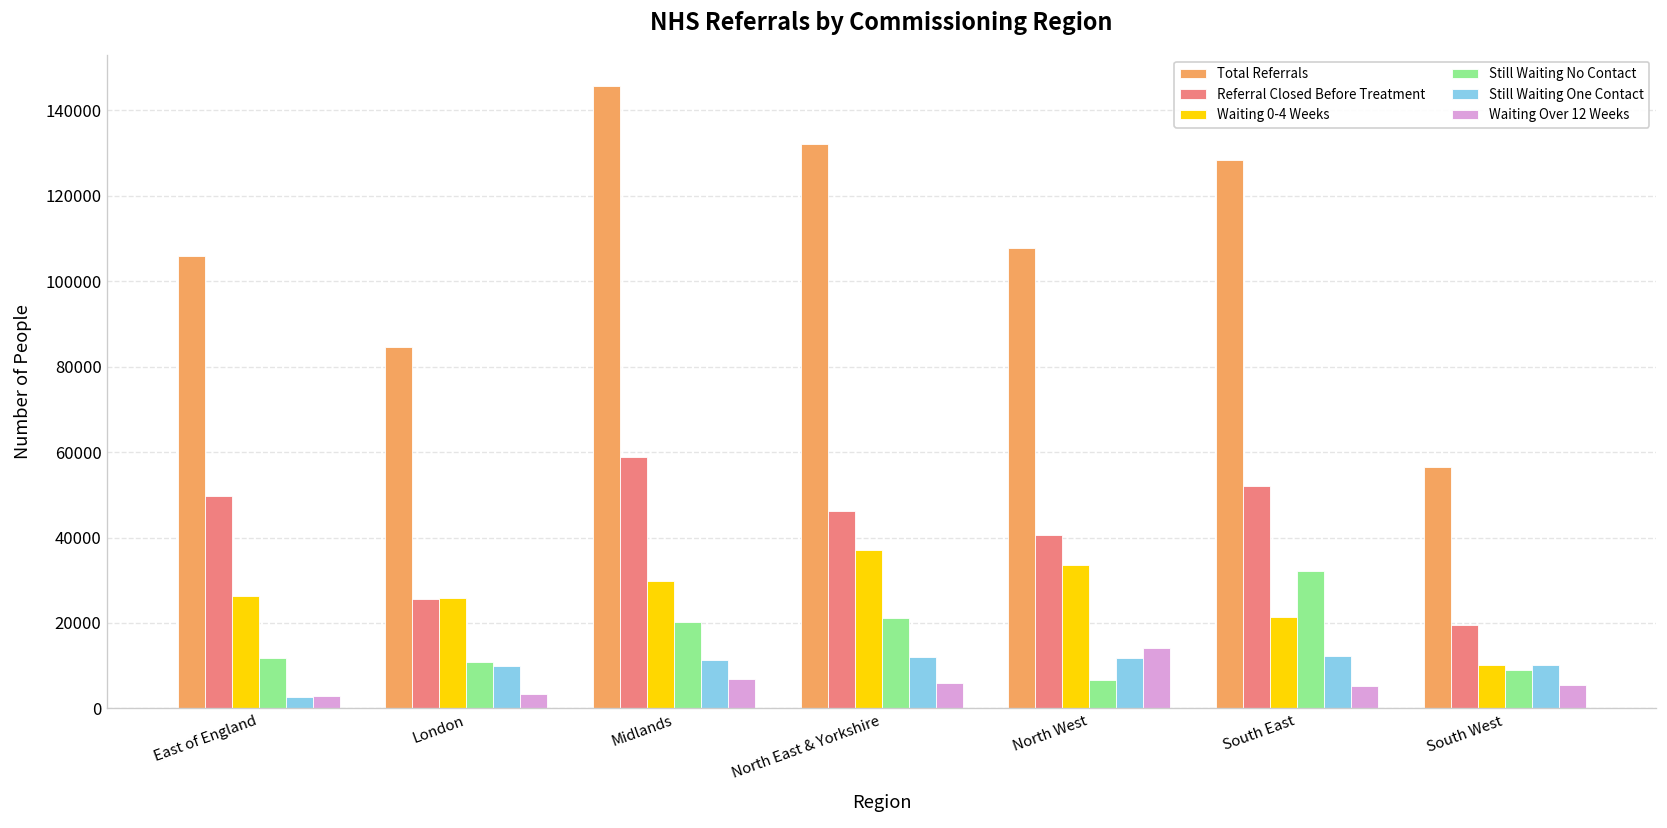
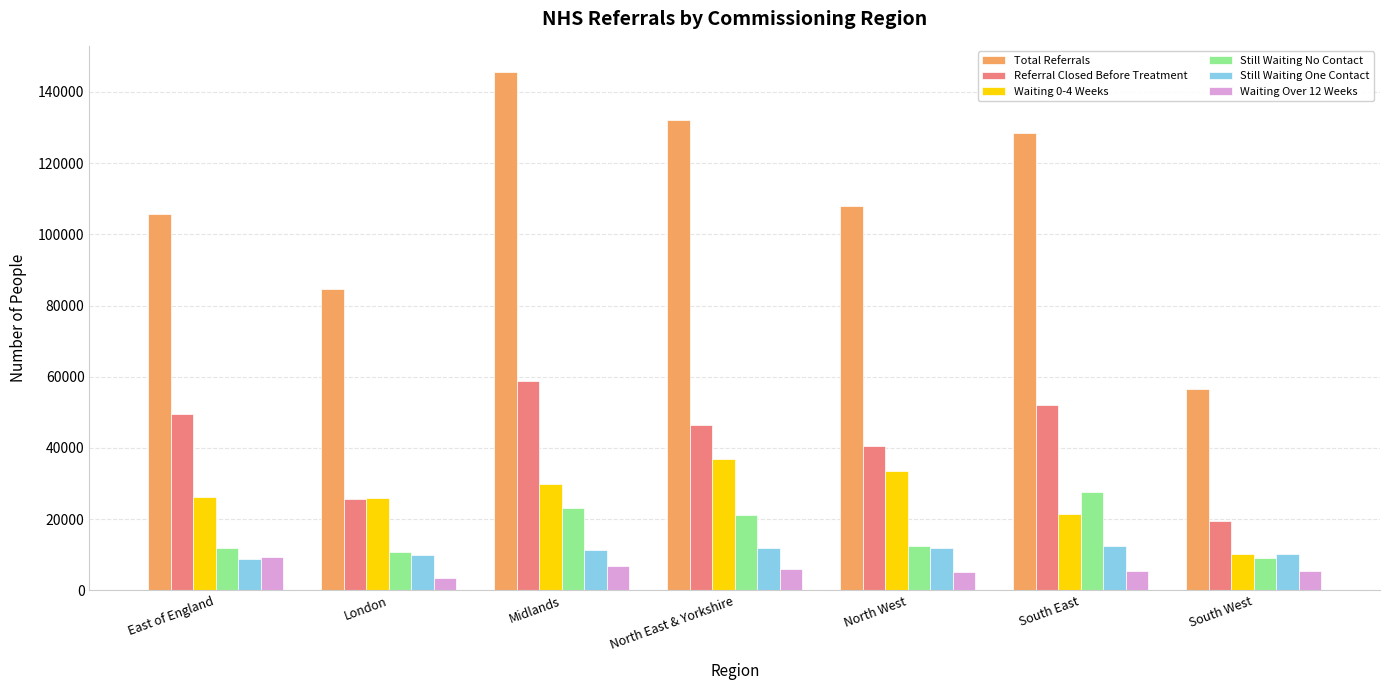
  {
    "Waiting 0-4 Weeks": {
      "East of England": 26000,
      "London": 26000,
      "Midlands": 30000,
      "North East & Yorkshire": 37000,
      "North West": 34000,
      "South East": 21000,
      "South West": 10000
    },
    "Still Waiting No Contact": {
      "East of England": 12000,
      "London": 11000,
-     "Midlands": 20000,
+     "Midlands": 23000,
      "North East & Yorkshire": 21000,
-     "North West": 7000,
-     "South East": 32000,
+     "North West": 13000,
+     "South East": 27000,
      "South West": 9000
    },
    "Still Waiting One Contact": {
-     "East of England": 3000,
+     "East of England": 9000,
      "London": 10000,
      "Midlands": 11000,
      "North East & Yorkshire": 12000,
      "North West": 12000,
      "South East": 12000,
      "South West": 10000
    },
    "Waiting Over 12 Weeks": {
-     "East of England": 3000,
+     "East of England": 9000,
      "London": 3000,
      "Midlands": 7000,
      "North East & Yorkshire": 6000,
-     "North West": 14000,
+     "North West": 5000,
      "South East": 5000,
      "South West": 6000
    }
  }
